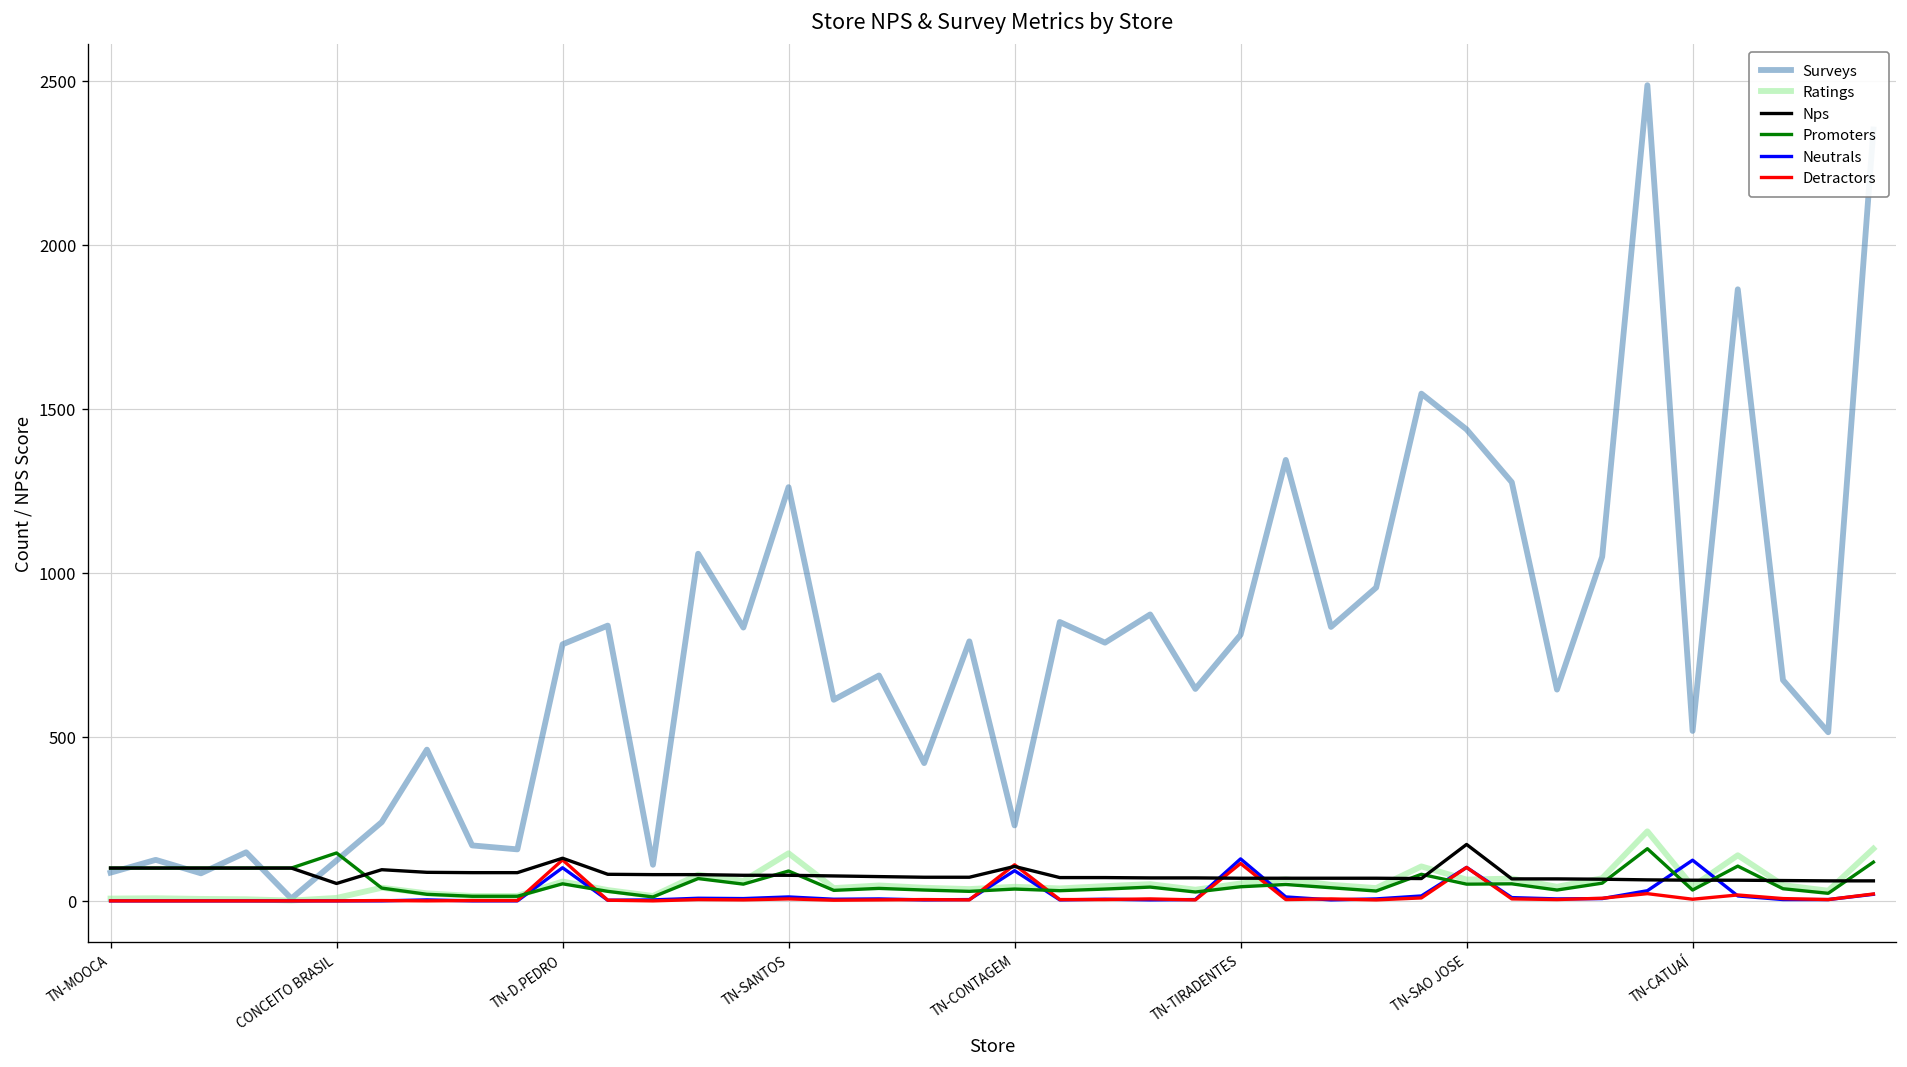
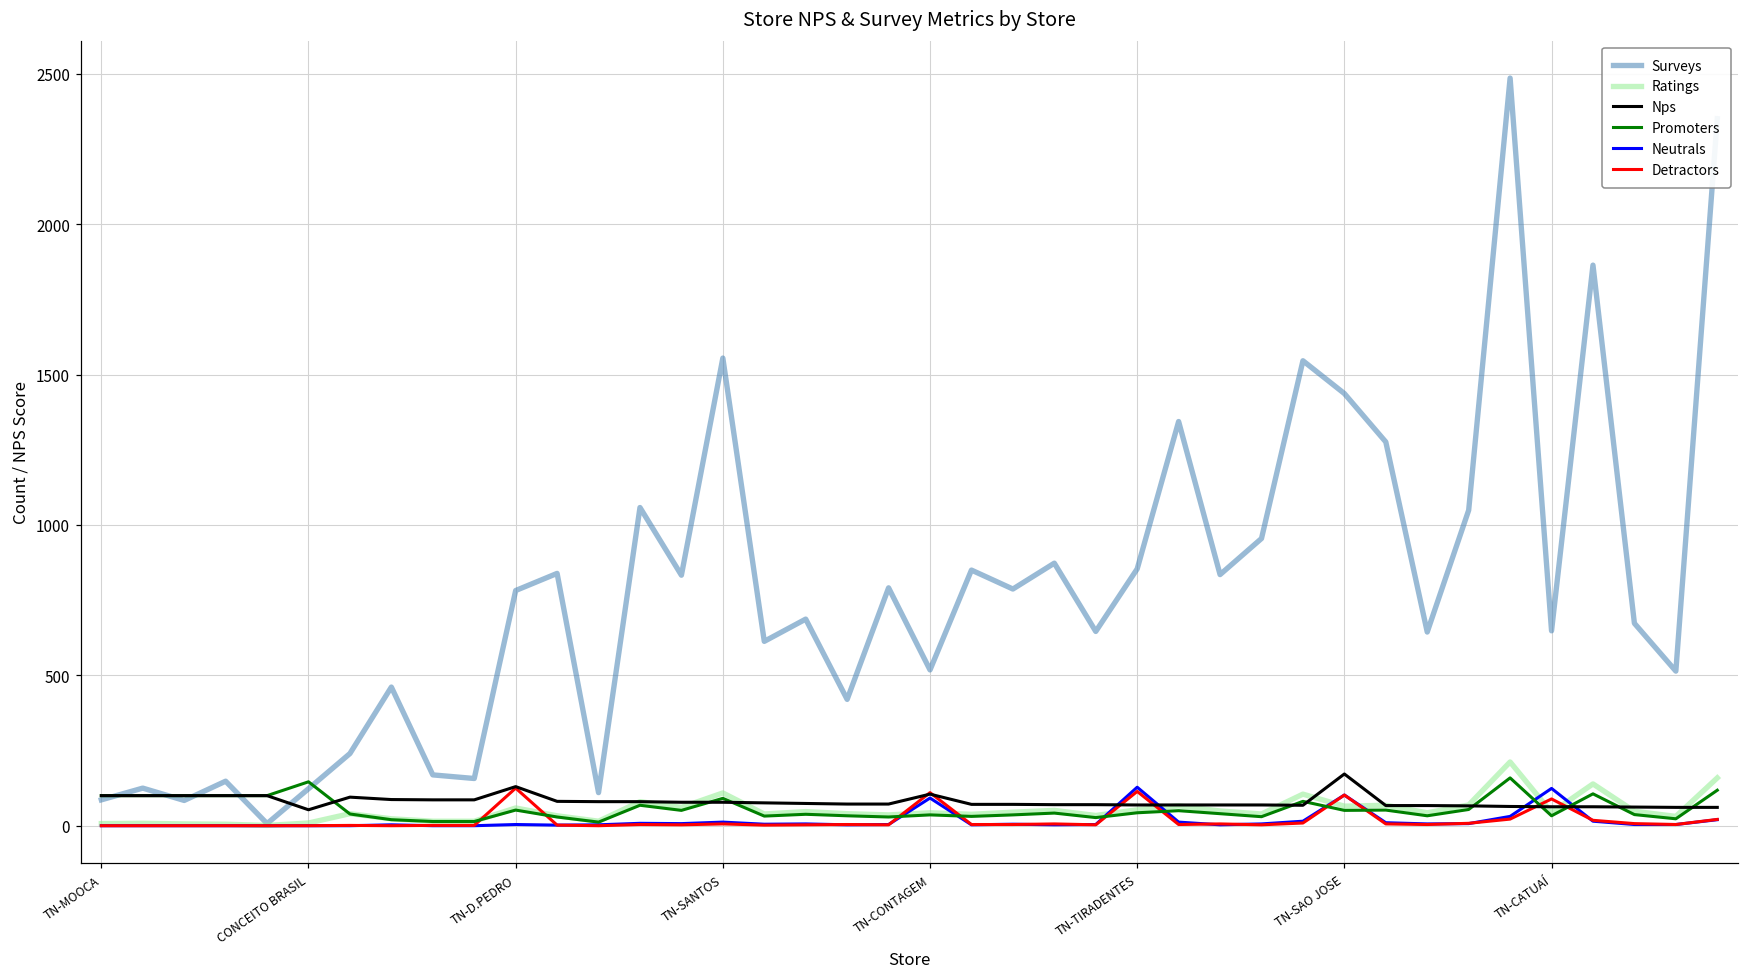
  {
    "Surveys": {
      "TN-MOOCA": 90,
      "CONCEITO BRASIL": 120,
      "TN-D.PEDRO": 780,
-     "TN-SANTOS": 1260,
-     "TN-CONTAGEM": 230,
-     "TN-TIRADENTES": 810,
+     "TN-SANTOS": 1560,
+     "TN-CONTAGEM": 520,
+     "TN-TIRADENTES": 850,
      "TN-SAO JOSE": 1440,
-     "TN-CATUAÍ": 520
+     "TN-CATUAÍ": 650
    },
    "Ratings": {
-     "TN-SANTOS": 150,
+     "TN-SANTOS": 110,
      "TN-TIRADENTES": 50,
      "TN-SAO JOSE": 70,
      "TN-CATUAÍ": 40
    },
    "Nps": {
      "CONCEITO BRASIL": 50,
      "TN-SANTOS": 80,
      "TN-TIRADENTES": 70,
      "TN-SAO JOSE": 170,
      "TN-CATUAÍ": 60
    },
    "Promoters": {
      "CONCEITO BRASIL": 150,
      "TN-SANTOS": 90,
      "TN-TIRADENTES": 40,
      "TN-SAO JOSE": 50,
      "TN-CATUAÍ": 30
    },
    "Neutrals": {
-     "TN-D.PEDRO": 100,
+     "TN-D.PEDRO": 0,
      "TN-CONTAGEM": 90,
      "TN-TIRADENTES": 130,
      "TN-CATUAÍ": 120
    },
    "Detractors": {
      "TN-TIRADENTES": 110,
-     "TN-CATUAÍ": 10
+     "TN-CATUAÍ": 90
    }
  }
